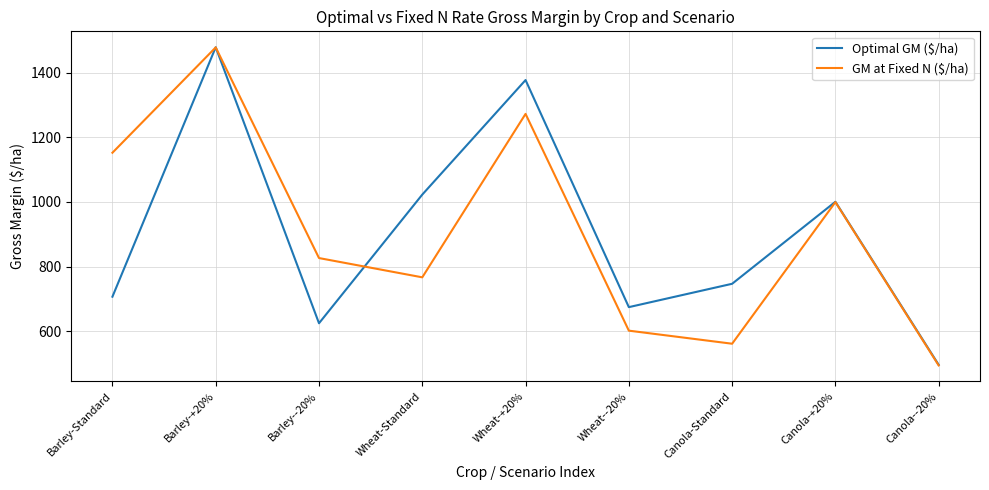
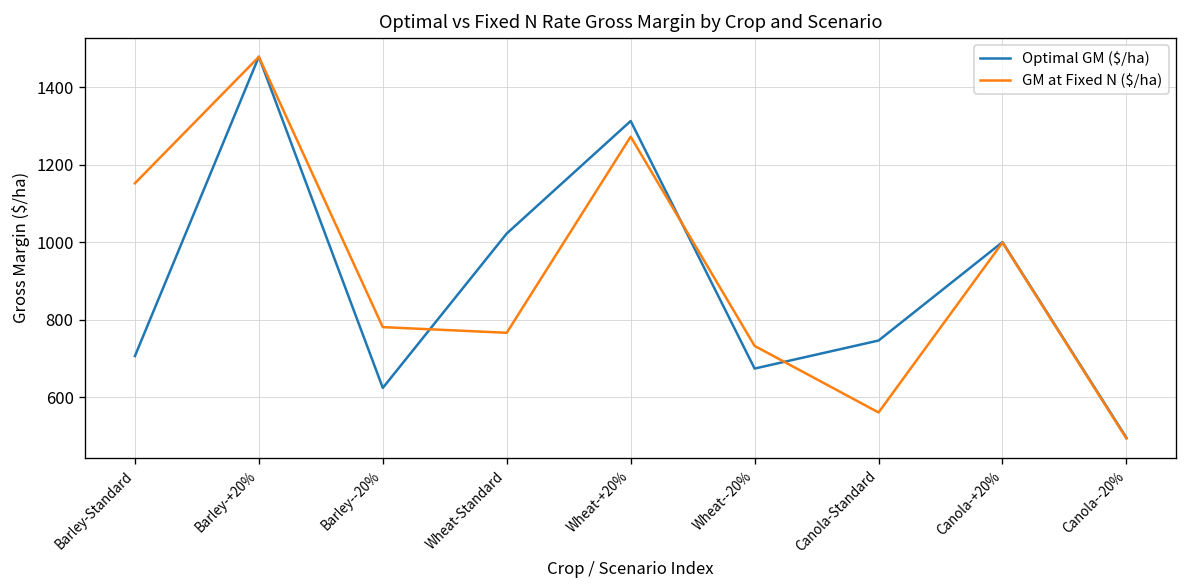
  {
    "Optimal GM ($/ha)": {
      "Barley-Standard": 710,
      "Barley--20%": 620,
      "Wheat-Standard": 1020,
-     "Wheat-+20%": 1380,
+     "Wheat-+20%": 1310,
      "Wheat--20%": 670,
      "Canola-Standard": 750
    },
    "GM at Fixed N ($/ha)": {
      "Barley-Standard": 1150,
-     "Barley--20%": 830,
+     "Barley--20%": 780,
      "Wheat-Standard": 770,
      "Wheat-+20%": 1270,
-     "Wheat--20%": 600,
+     "Wheat--20%": 730,
      "Canola-Standard": 560
    }
  }
